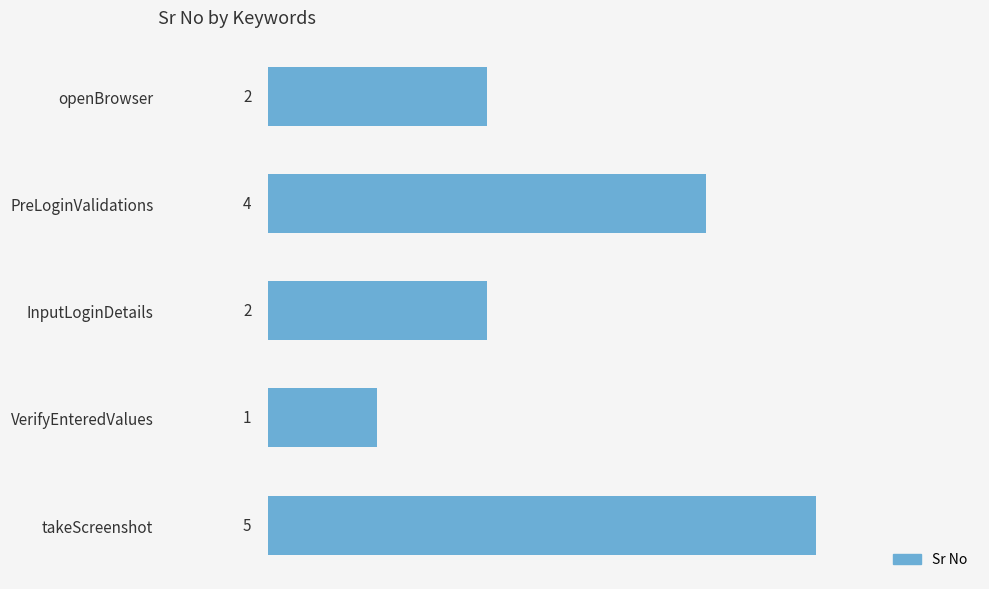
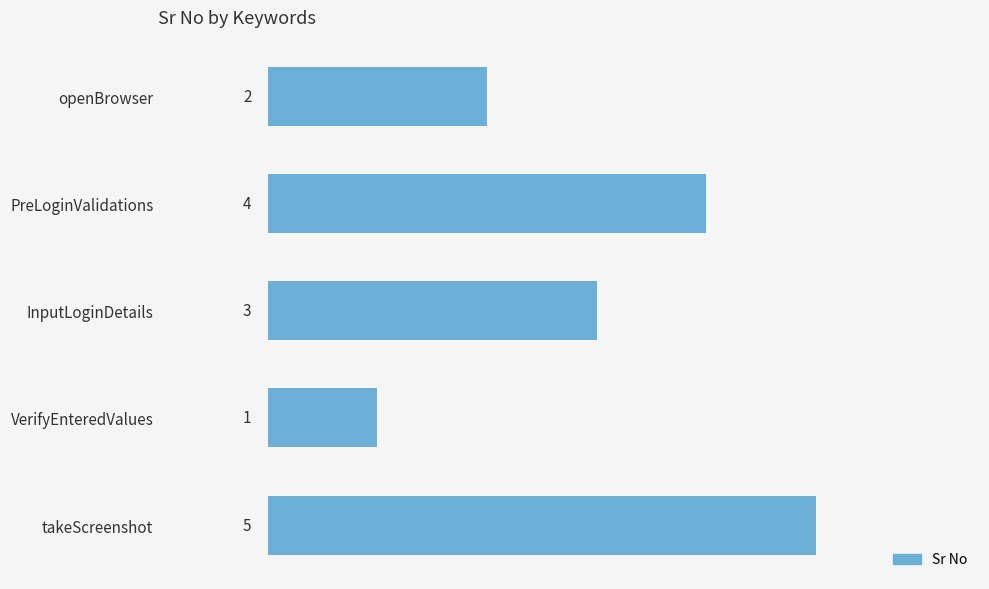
  {
-   "InputLoginDetails": 2
+   "InputLoginDetails": 3
  }
